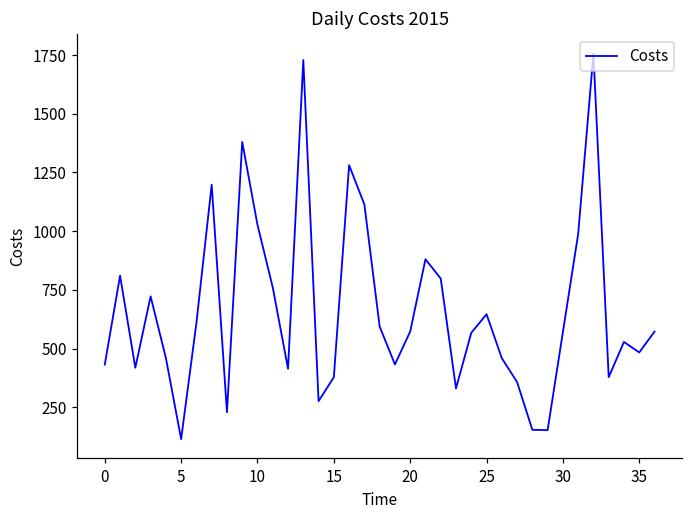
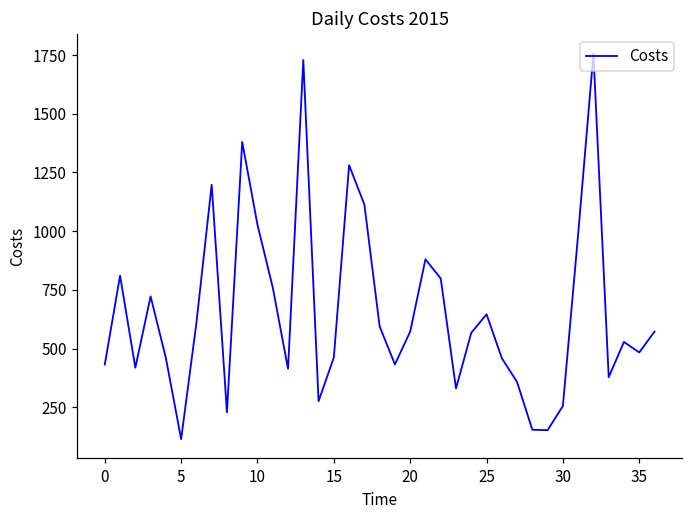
  {
    "0": 430,
    "5": 110,
    "10": 1030,
-   "15": 380,
+   "15": 460,
    "20": 570,
    "25": 650,
-   "30": 570,
+   "30": 260,
    "35": 480
  }
